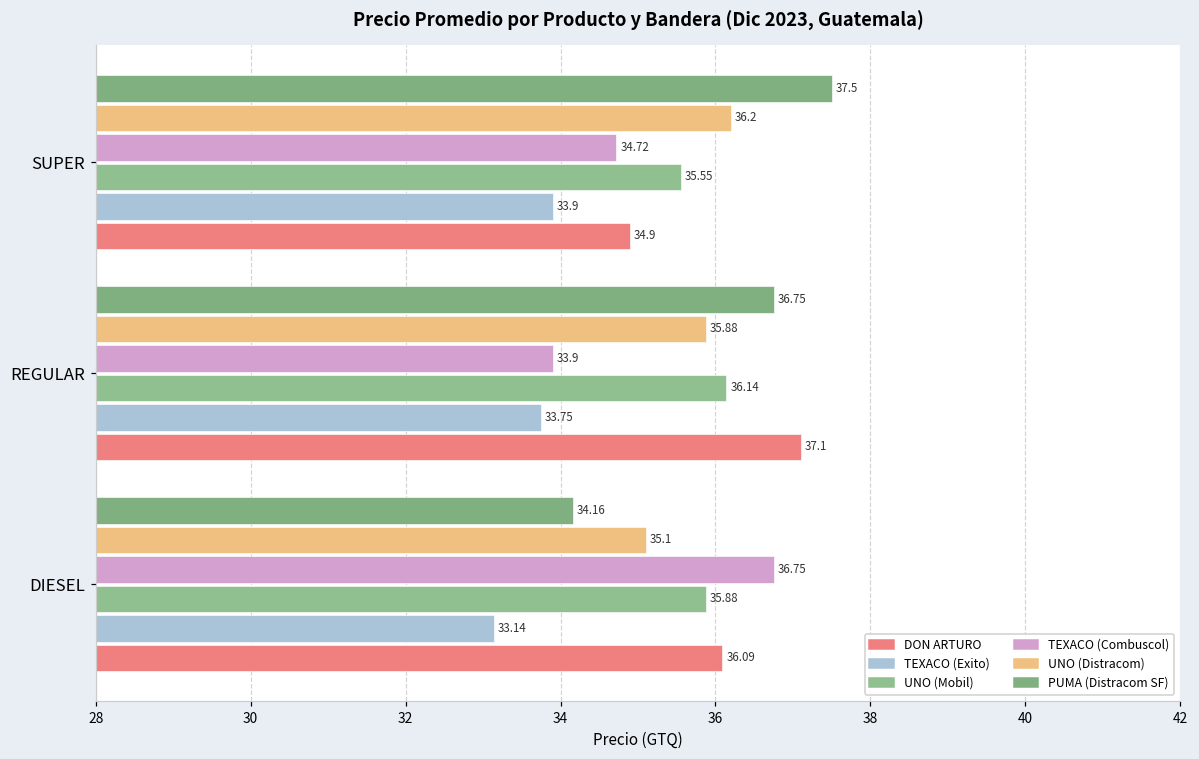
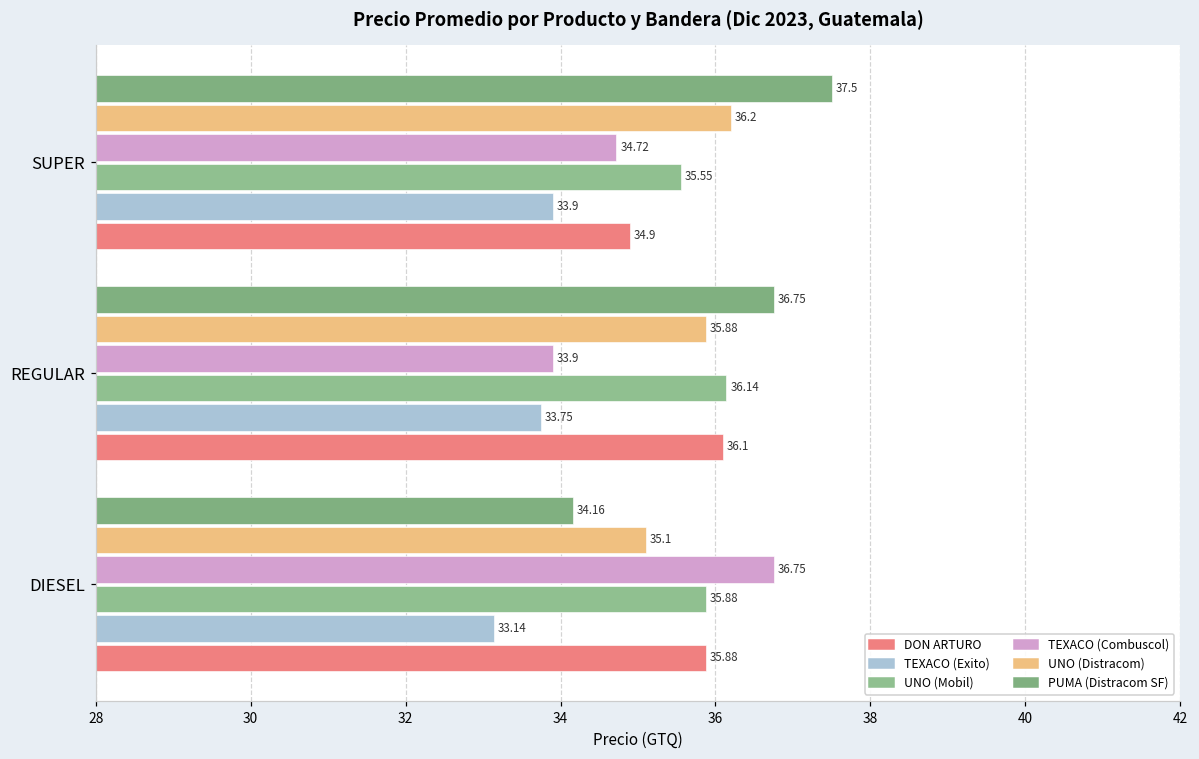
  {
    "DON ARTURO": {
      "SUPER": 34.9,
-     "REGULAR": 37.1,
-     "DIESEL": 36.09
+     "REGULAR": 36.1,
+     "DIESEL": 35.88
    },
    "UNO (Distracom)": {
      "SUPER": 36.2,
      "REGULAR": 35.88,
      "DIESEL": 35.1
    }
  }
